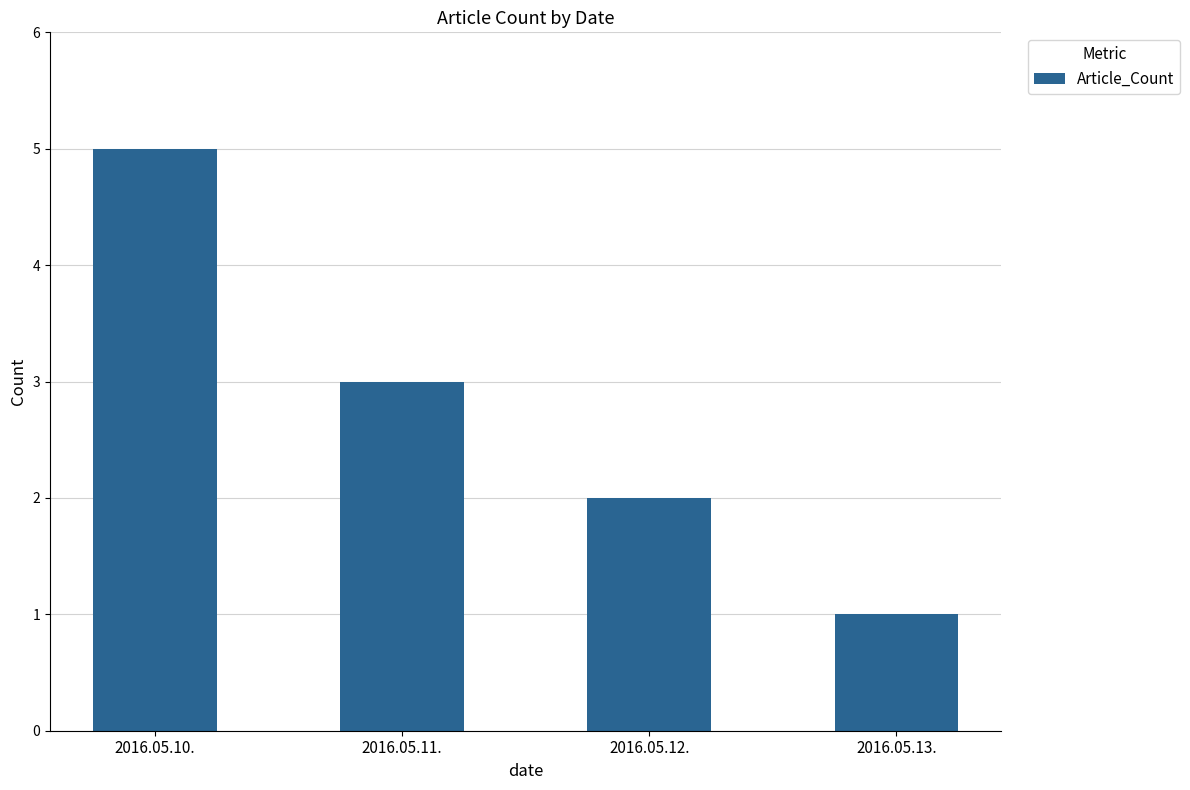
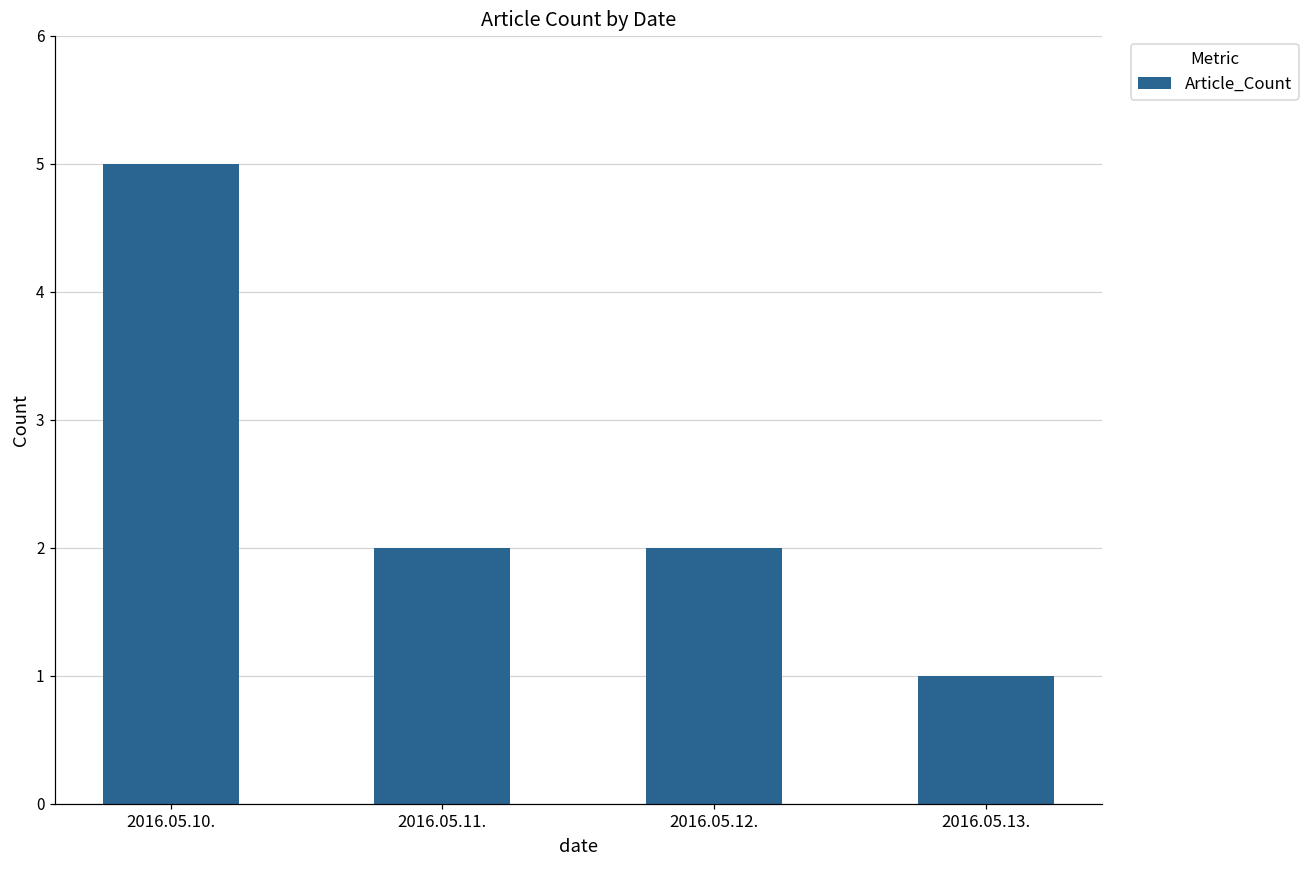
  {
    "2016.05.10.": 5,
-   "2016.05.11.": 3,
+   "2016.05.11.": 2,
    "2016.05.12.": 2,
    "2016.05.13.": 1
  }
